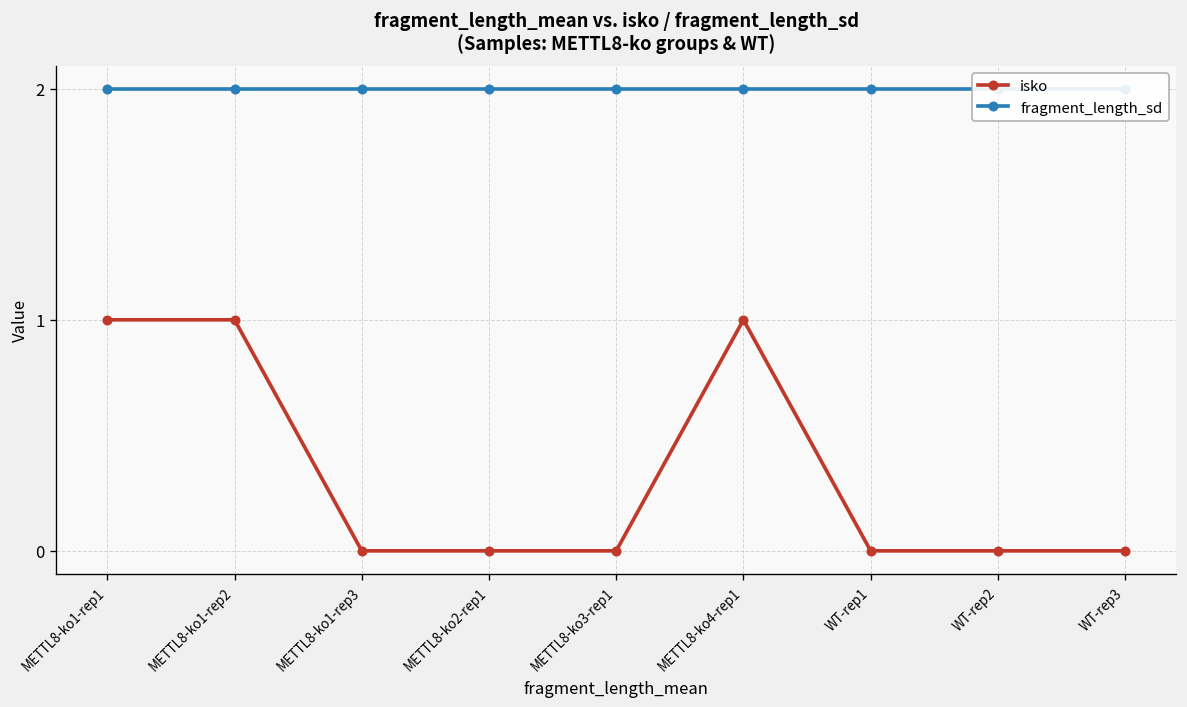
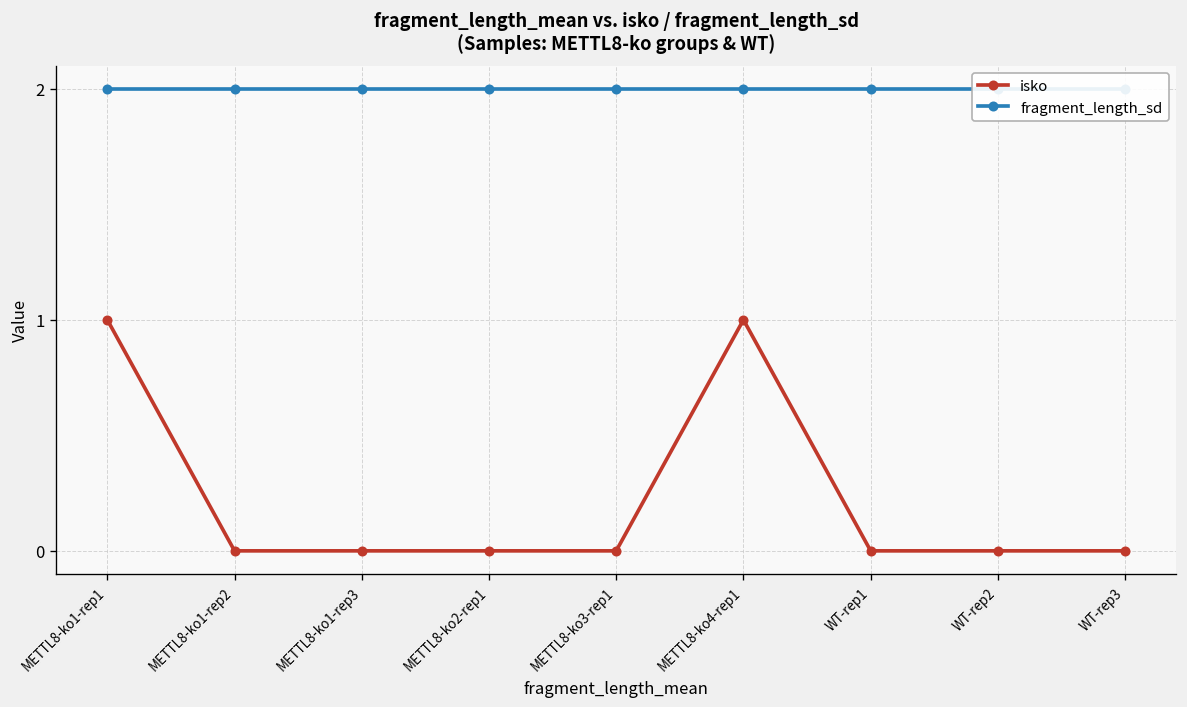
  {
    "isko": {
      "METTL8-ko1-rep1": 1,
-     "METTL8-ko1-rep2": 1,
+     "METTL8-ko1-rep2": 0,
      "METTL8-ko1-rep3": 0,
      "METTL8-ko2-rep1": 0,
      "METTL8-ko3-rep1": 0,
      "METTL8-ko4-rep1": 1,
      "WT-rep1": 0,
      "WT-rep2": 0,
      "WT-rep3": 0
    },
    "fragment_length_sd": {
      "METTL8-ko1-rep1": 2,
      "METTL8-ko1-rep2": 2,
      "METTL8-ko1-rep3": 2,
      "METTL8-ko2-rep1": 2,
      "METTL8-ko3-rep1": 2,
      "METTL8-ko4-rep1": 2,
      "WT-rep1": 2
    }
  }
